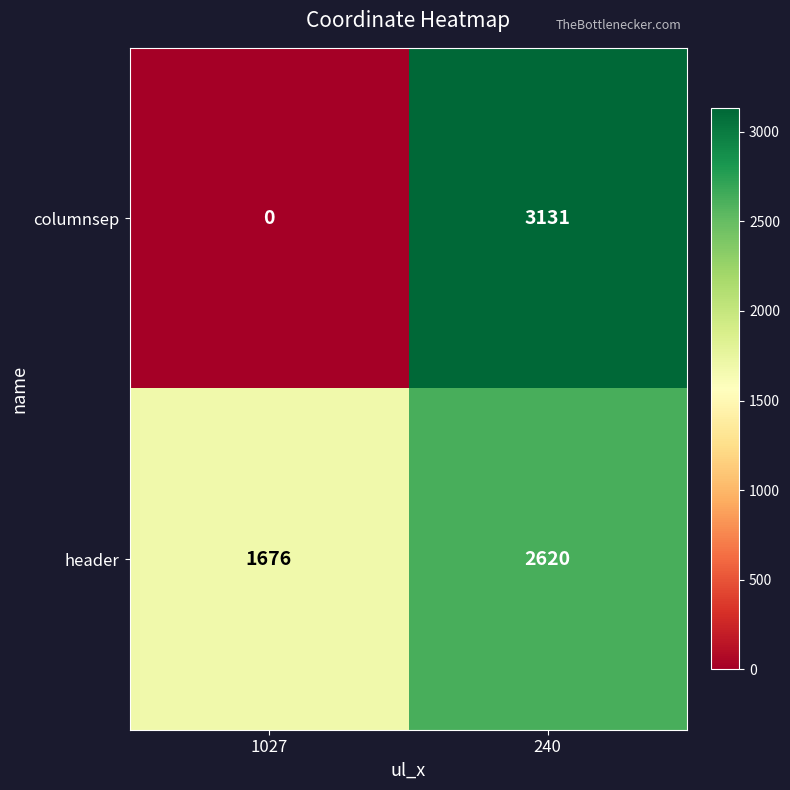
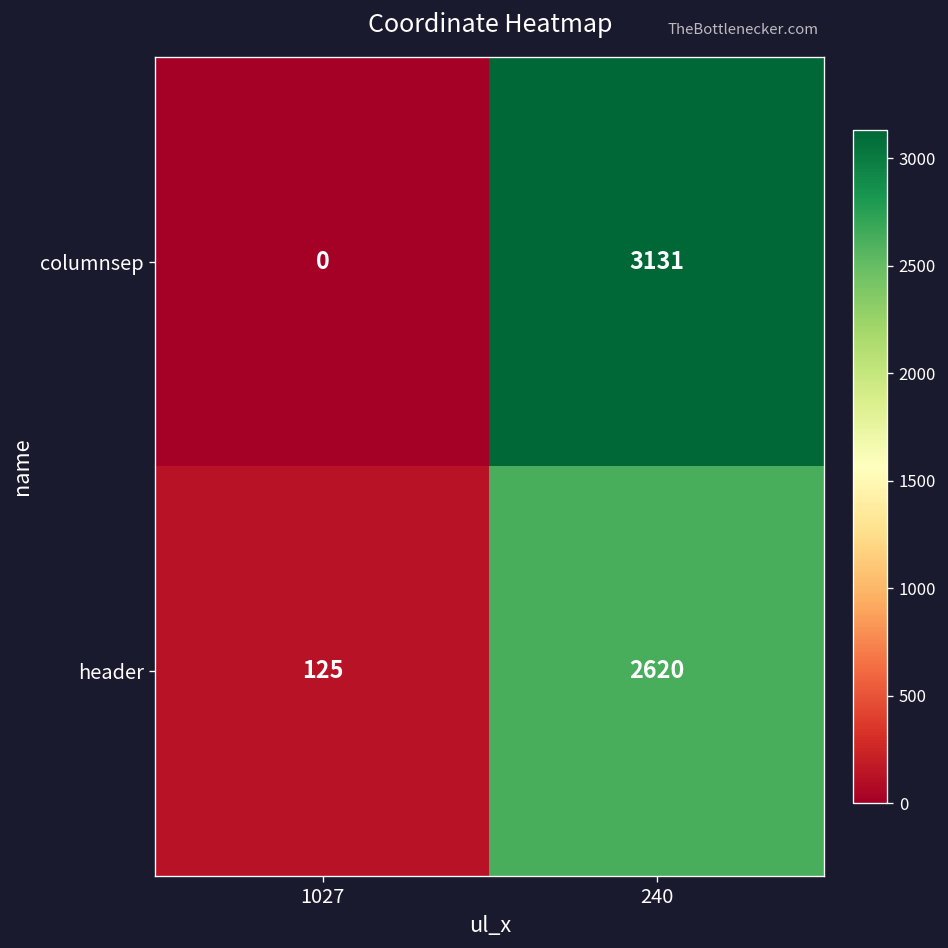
  {
    "columnsep": {
      "1027": 0,
      "240": 3131
    },
    "header": {
-     "1027": 1676,
+     "1027": 125,
      "240": 2620
    }
  }
